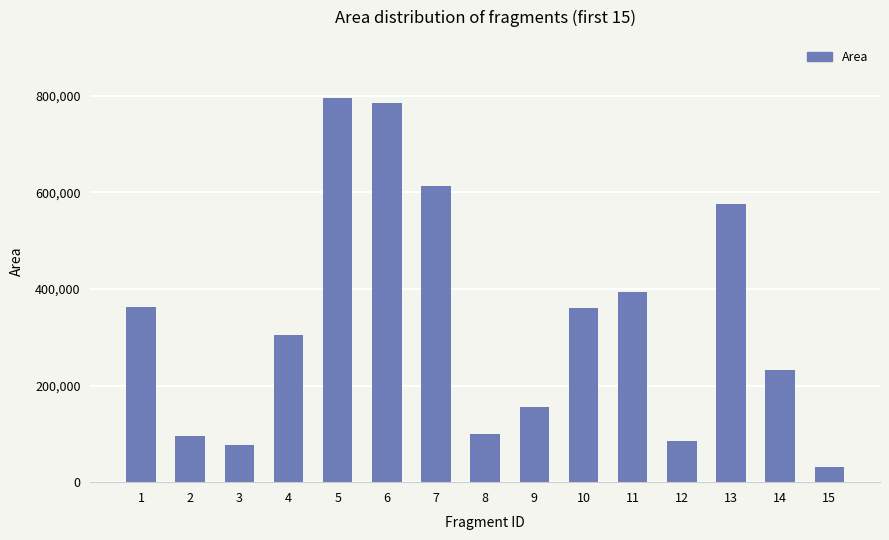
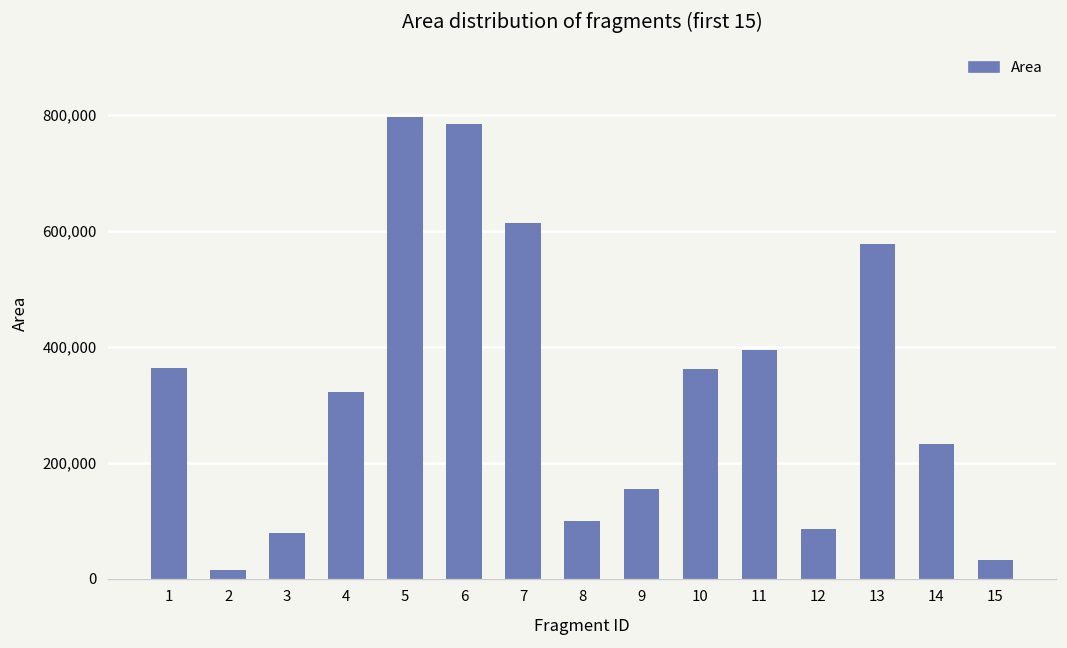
  {
    "1": "360,000",
-   "2": "100,000",
+   "2": "10,000",
    "3": "80,000",
-   "4": "300,000",
+   "4": "320,000",
    "5": "800,000",
    "6": "780,000",
    "7": "610,000",
    "8": "100,000",
    "9": "160,000",
    "10": "360,000",
    "11": "390,000",
    "12": "90,000",
    "13": "580,000",
    "14": "230,000",
    "15": "30,000"
  }
